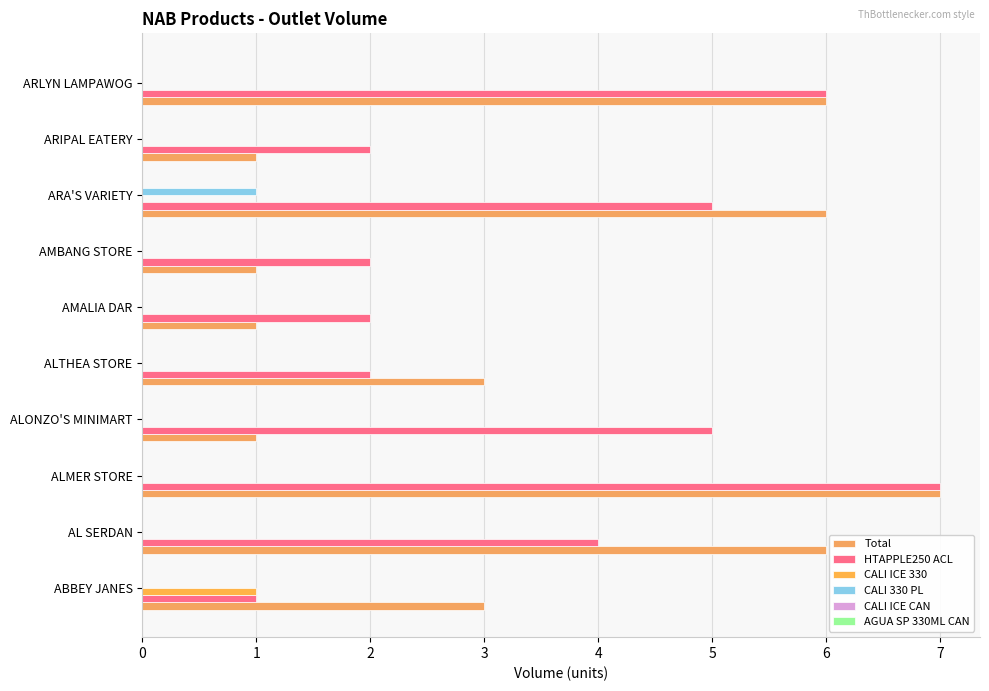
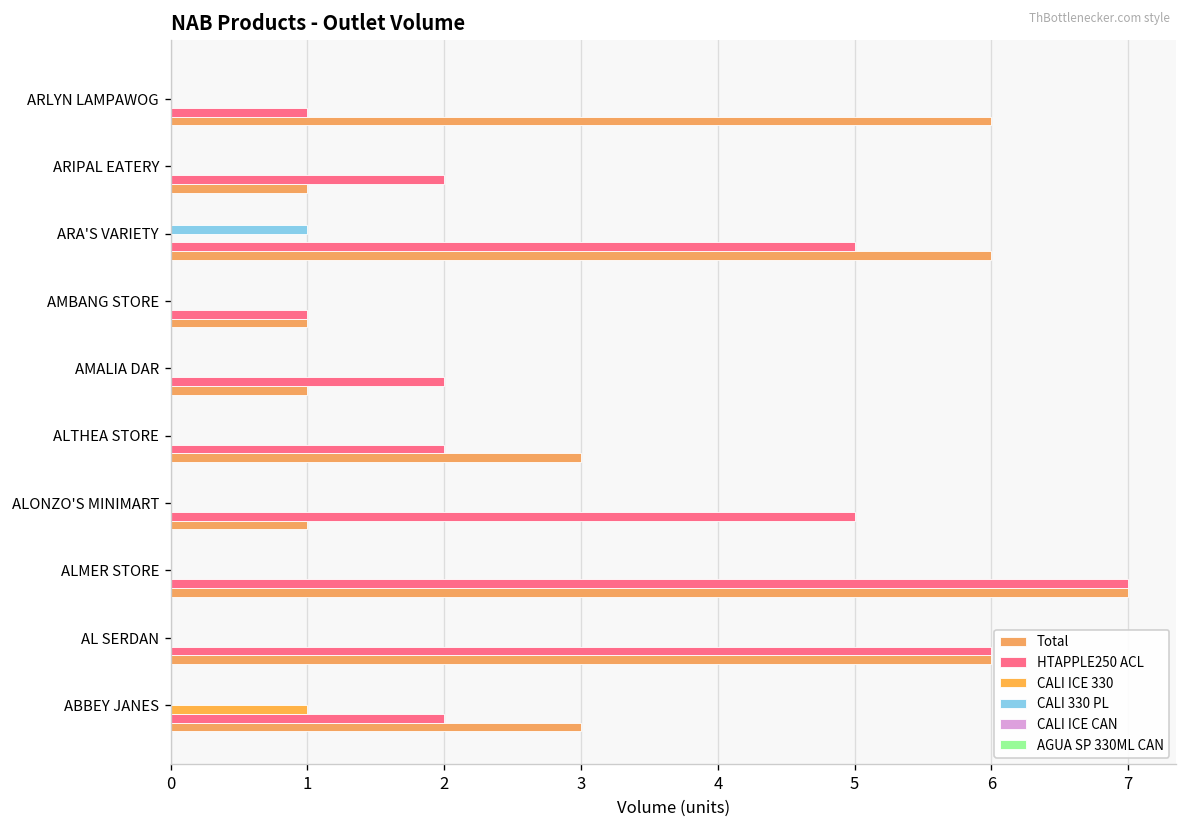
  {
    "HTAPPLE250 ACL": {
-     "ARLYN LAMPAWOG": 6,
+     "ARLYN LAMPAWOG": 1,
      "ARIPAL EATERY": 2,
      "ARA'S VARIETY": 5,
-     "AMBANG STORE": 2,
+     "AMBANG STORE": 1,
      "AMALIA DAR": 2,
      "ALTHEA STORE": 2,
      "ALONZO'S MINIMART": 5,
      "ALMER STORE": 7,
-     "AL SERDAN": 4,
-     "ABBEY JANES": 1
+     "AL SERDAN": 6,
+     "ABBEY JANES": 2
    },
    "CALI 330 PL": {
      "ARLYN LAMPAWOG": 0,
      "ARIPAL EATERY": 0,
      "ARA'S VARIETY": 1,
      "AMBANG STORE": 0,
      "AMALIA DAR": 0,
      "ALTHEA STORE": 0,
      "ALONZO'S MINIMART": 0,
      "ALMER STORE": 0,
      "AL SERDAN": 0,
      "ABBEY JANES": 0
    },
    "CALI ICE CAN": {
      "ARLYN LAMPAWOG": 0,
      "ARIPAL EATERY": 0,
      "ARA'S VARIETY": 0,
      "AMBANG STORE": 0,
      "AMALIA DAR": 0,
      "ALTHEA STORE": 0,
      "ALONZO'S MINIMART": 0,
      "ALMER STORE": 0,
      "AL SERDAN": 0,
      "ABBEY JANES": 0
    },
    "AGUA SP 330ML CAN": {
      "ARLYN LAMPAWOG": 0,
      "ARIPAL EATERY": 0,
      "ARA'S VARIETY": 0,
      "AMBANG STORE": 0,
      "AMALIA DAR": 0,
      "ALTHEA STORE": 0,
      "ALONZO'S MINIMART": 0,
      "ALMER STORE": 0,
      "AL SERDAN": 0,
      "ABBEY JANES": 0
    }
  }
